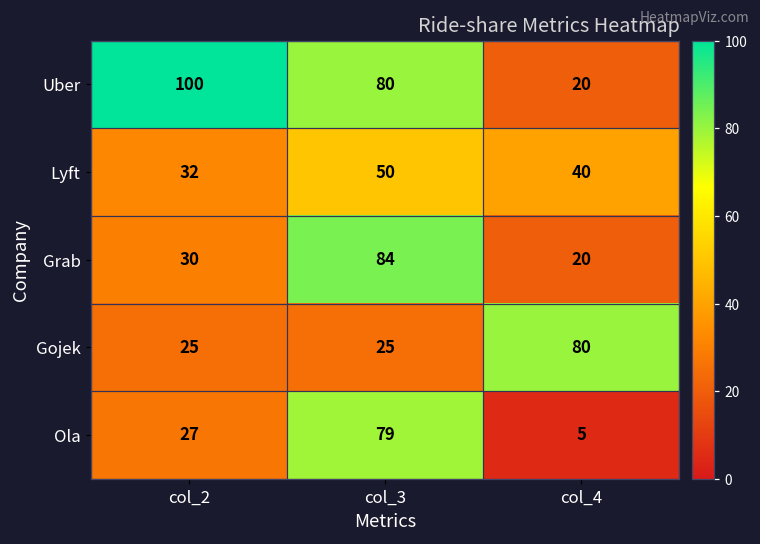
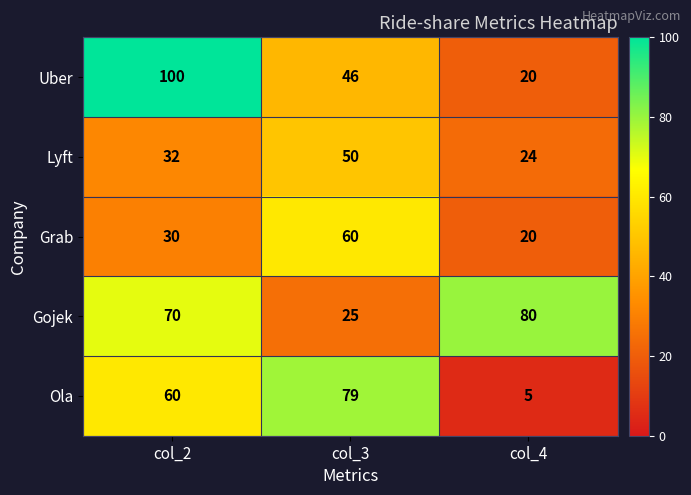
  {
    "Uber": {
      "col_2": 100,
-     "col_3": 80,
+     "col_3": 46,
      "col_4": 20
    },
    "Lyft": {
      "col_2": 32,
      "col_3": 50,
-     "col_4": 40
+     "col_4": 24
    },
    "Grab": {
      "col_2": 30,
-     "col_3": 84,
+     "col_3": 60,
      "col_4": 20
    },
    "Gojek": {
-     "col_2": 25,
+     "col_2": 70,
      "col_3": 25,
      "col_4": 80
    },
    "Ola": {
-     "col_2": 27,
+     "col_2": 60,
      "col_3": 79,
      "col_4": 5
    }
  }
